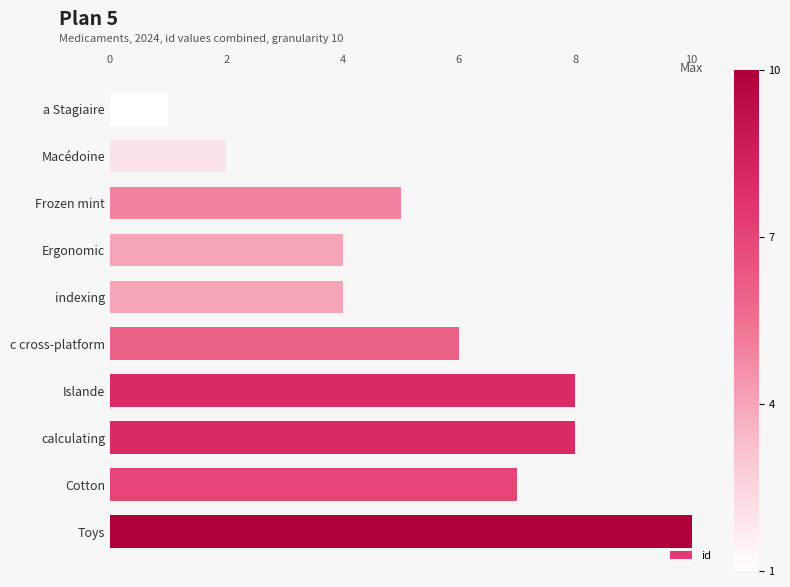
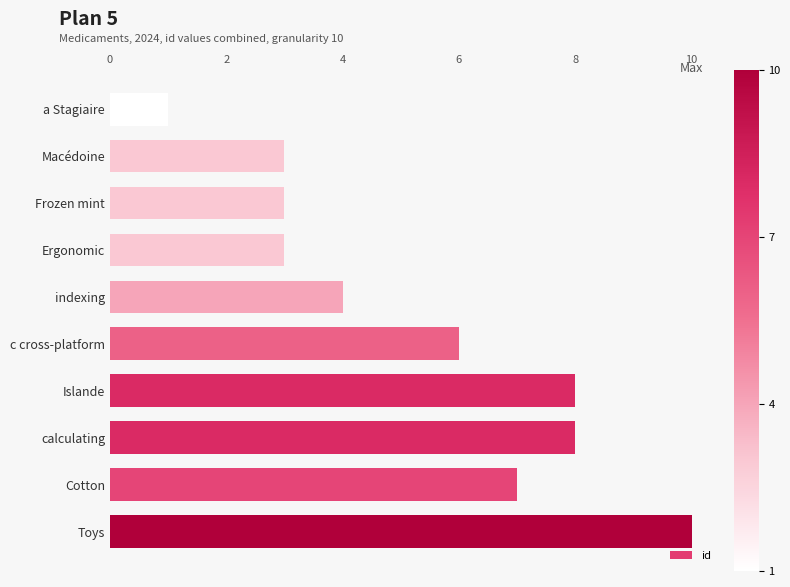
  {
    "a Stagiaire": 1,
-   "Macédoine": 2,
-   "Frozen mint": 5,
-   "Ergonomic": 4,
+   "Macédoine": 3,
+   "Frozen mint": 3,
+   "Ergonomic": 3,
    "indexing": 4,
    "c cross-platform": 6,
    "Islande": 8,
    "calculating": 8,
    "Cotton": 7,
    "Toys": 10
  }
